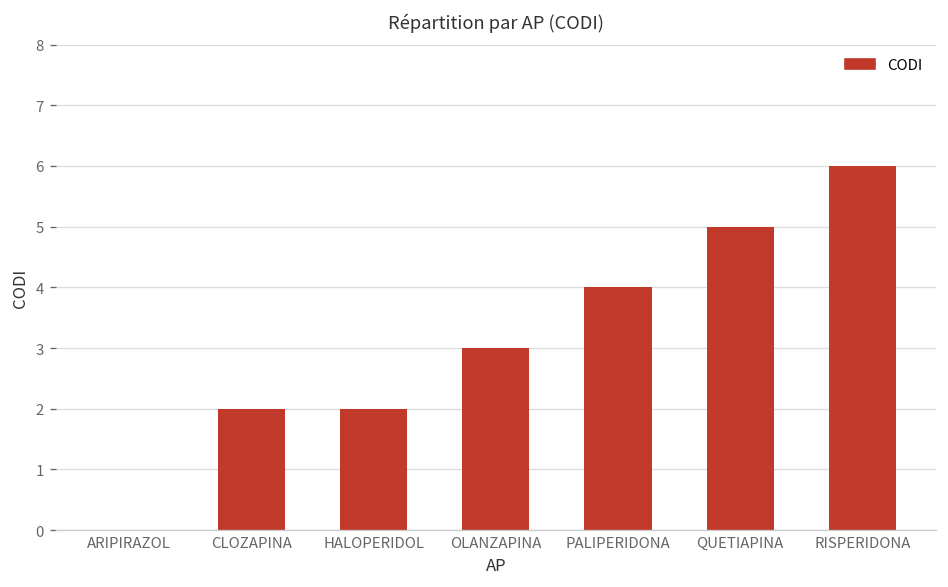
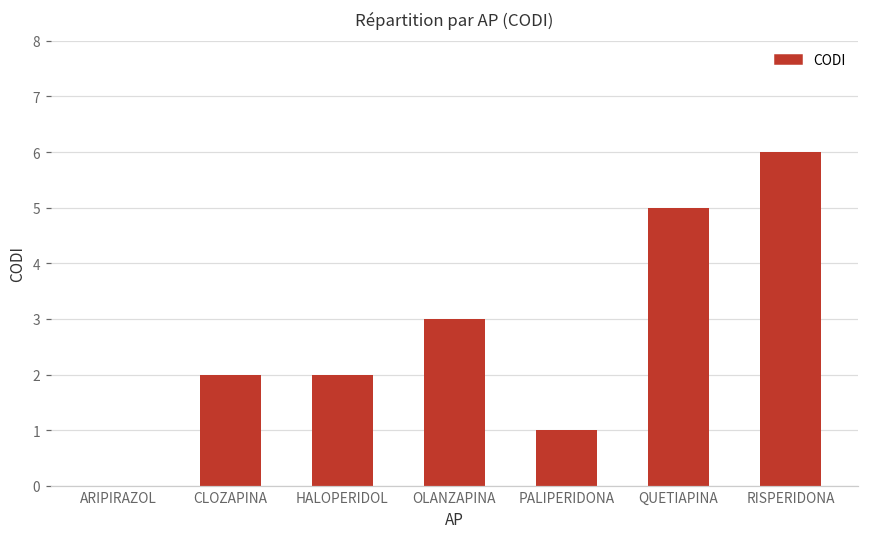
  {
    "ARIPIRAZOL": 0,
    "CLOZAPINA": 2,
    "HALOPERIDOL": 2,
    "OLANZAPINA": 3,
-   "PALIPERIDONA": 4,
+   "PALIPERIDONA": 1,
    "QUETIAPINA": 5,
    "RISPERIDONA": 6
  }
